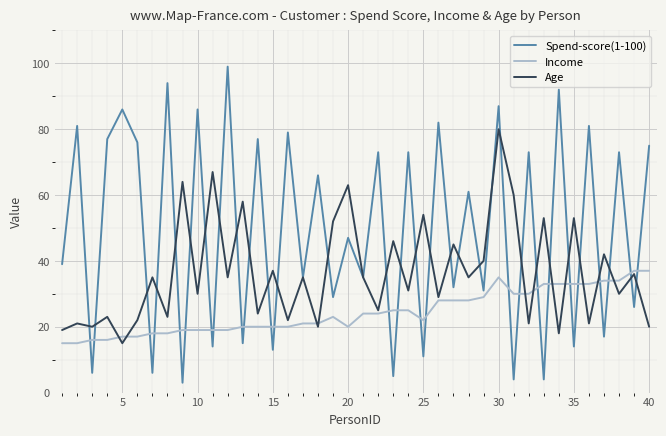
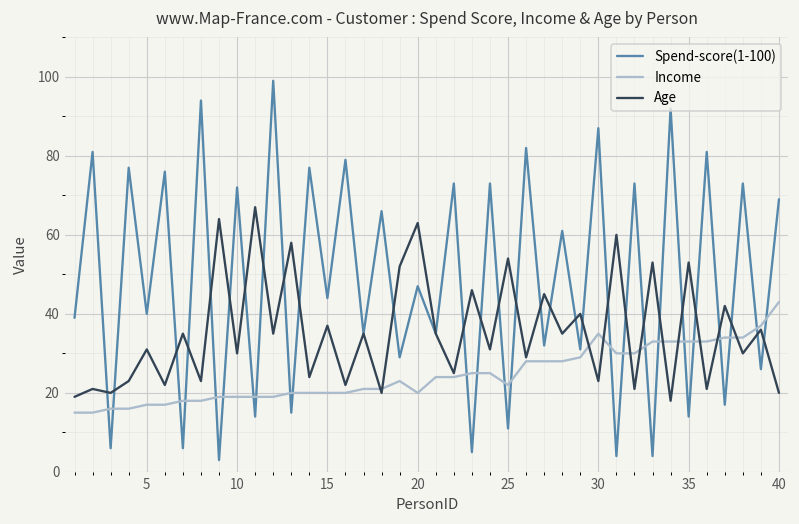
  {
    "Spend-score(1-100)": {
-     "5": 86,
-     "10": 86,
-     "15": 13,
+     "5": 40,
+     "10": 72,
+     "15": 44,
      "20": 47,
      "25": 11,
      "30": 87,
      "35": 14,
-     "40": 75
+     "40": 69
    },
    "Income": {
      "5": 17,
      "10": 19,
      "15": 20,
      "20": 20,
      "25": 22,
      "30": 35,
      "35": 33,
-     "40": 37
+     "40": 43
    },
    "Age": {
-     "5": 15,
+     "5": 31,
      "10": 30,
      "15": 37,
      "20": 63,
      "25": 54,
-     "30": 80,
+     "30": 23,
      "35": 53,
      "40": 20
    }
  }
